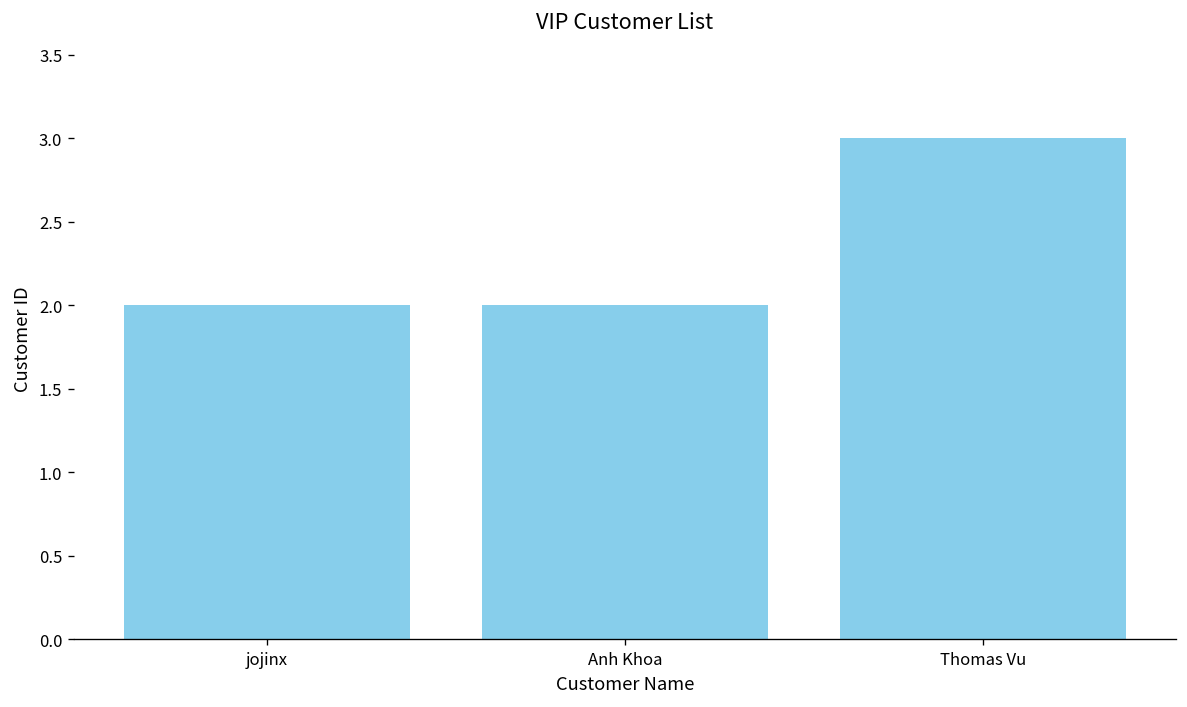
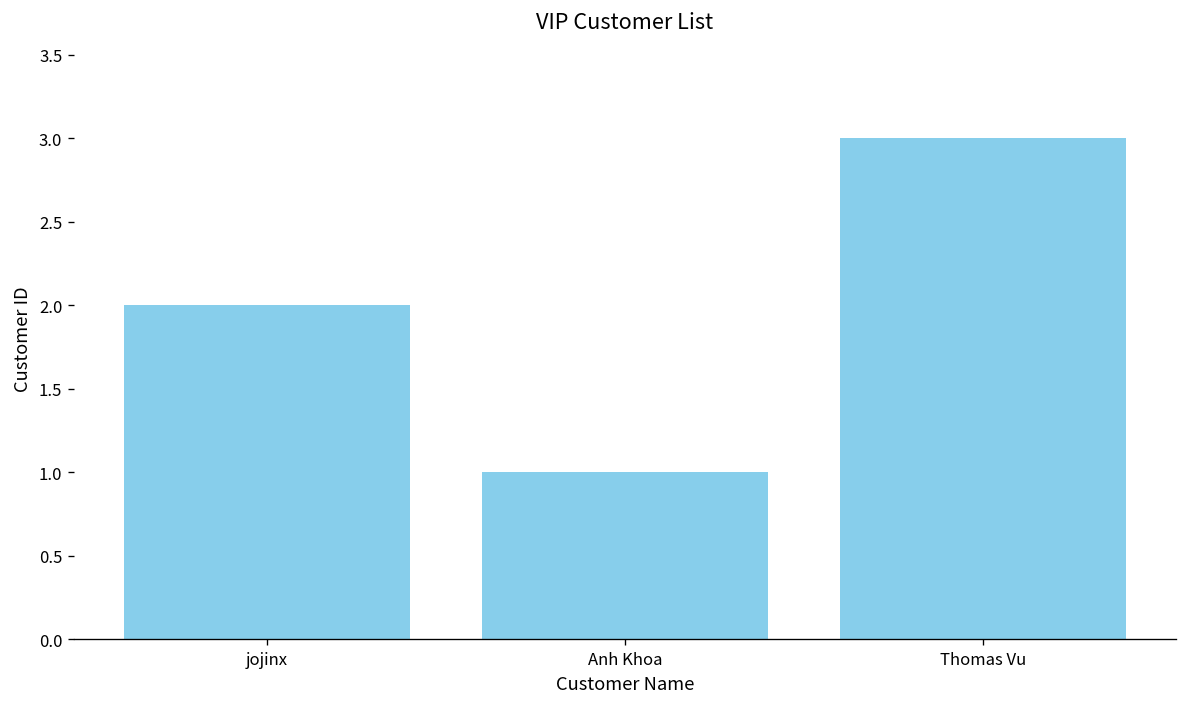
  {
    "jojinx": 2,
-   "Anh Khoa": 2,
+   "Anh Khoa": 1,
    "Thomas Vu": 3
  }
